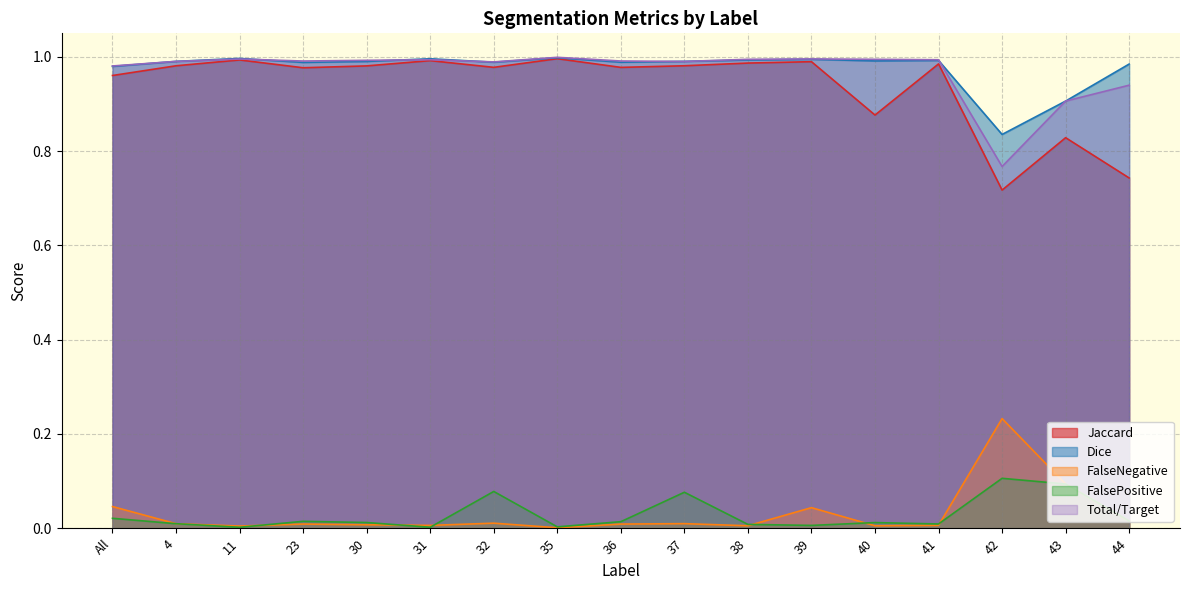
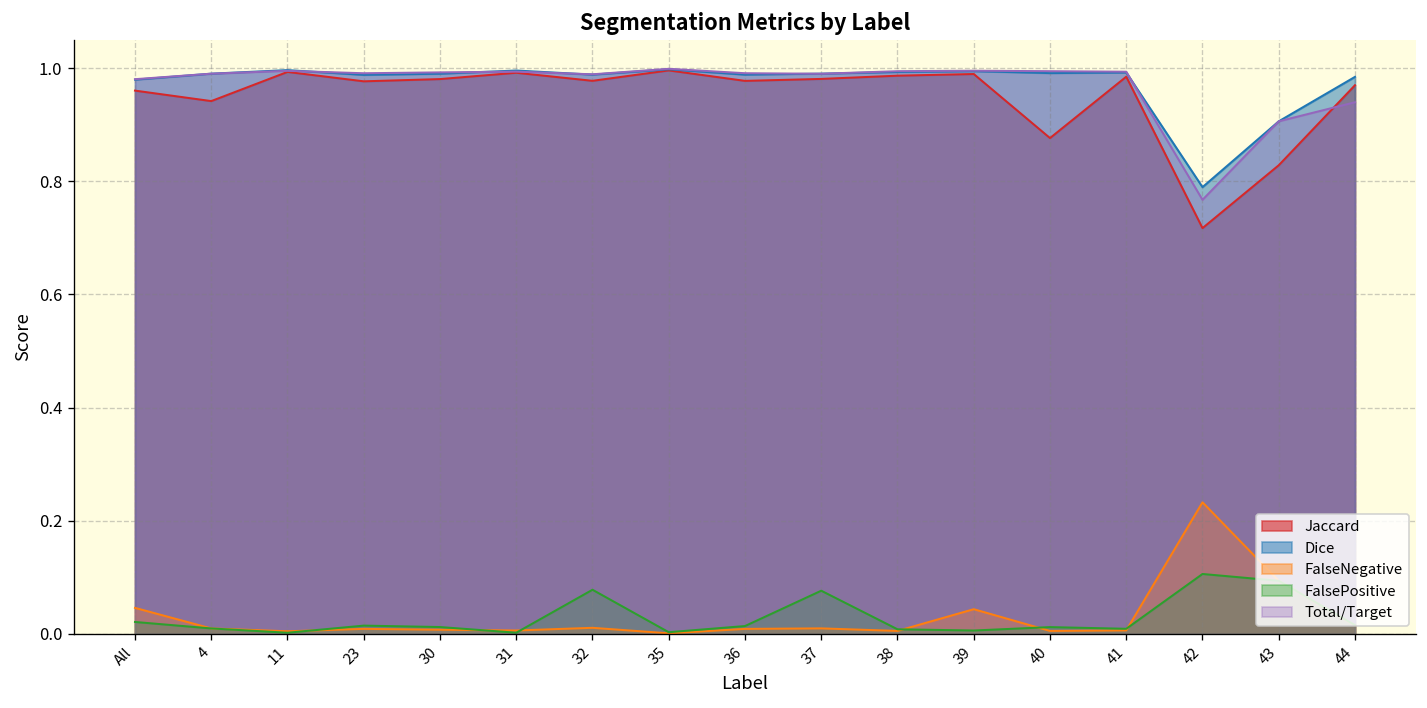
  {
    "Jaccard": {
      "All": 0.96,
-     "4": 0.98,
+     "4": 0.94,
      "23": 0.98,
      "30": 0.98,
      "32": 0.98,
      "36": 0.98,
      "37": 0.98,
      "38": 0.99,
      "40": 0.88,
      "41": 0.99,
      "42": 0.72,
      "43": 0.83,
-     "44": 0.74
+     "44": 0.97
    },
    "Dice": {
-     "42": 0.84,
+     "42": 0.79,
      "44": 0.98
    },
    "FalseNegative": {
      "All": 0.05,
      "23": 0.01,
      "32": 0.01,
      "37": 0.01,
      "39": 0.04,
      "40": 0.01,
      "42": 0.23
    },
    "FalsePositive": {
      "All": 0.02,
      "23": 0.01,
      "32": 0.08,
      "37": 0.08,
      "39": 0.01,
      "40": 0.01,
      "42": 0.11
    },
    "Total/Target": {
      "42": 0.77,
      "44": 0.94
    }
  }
